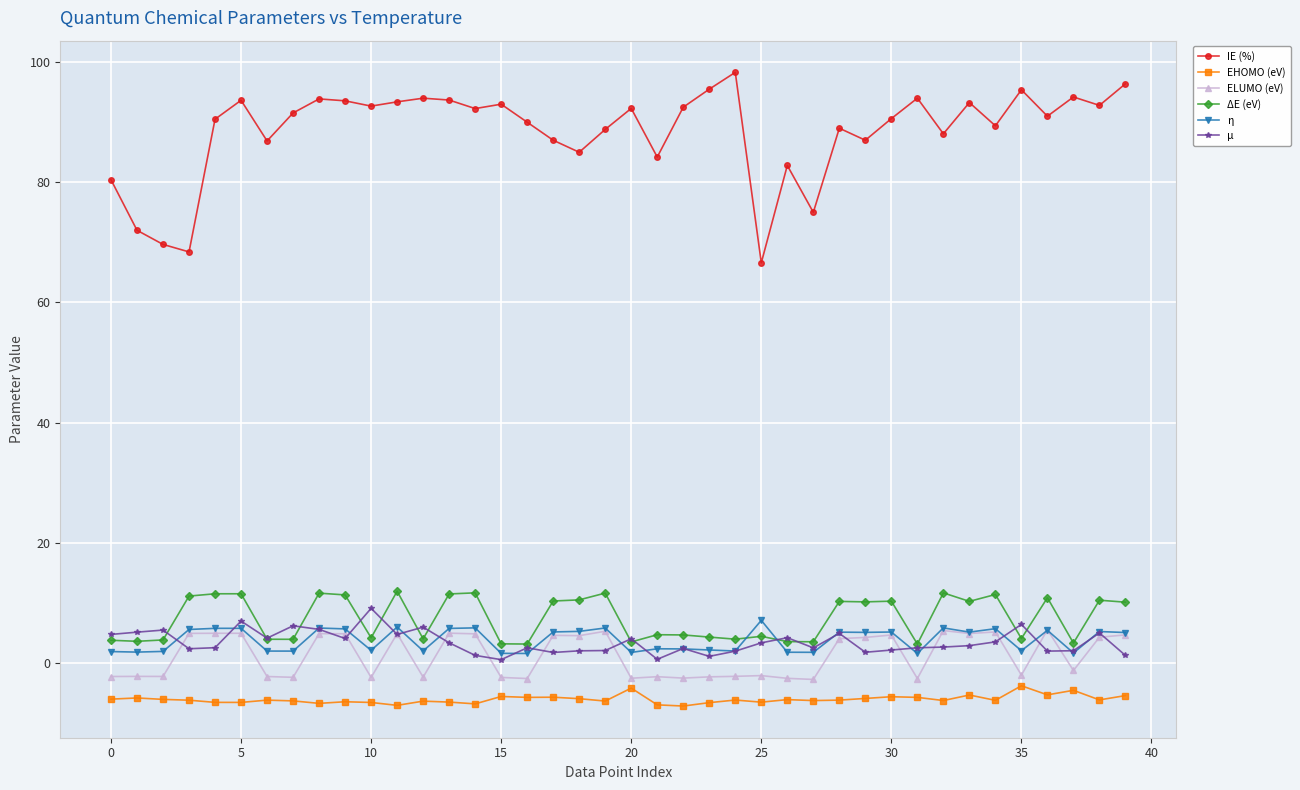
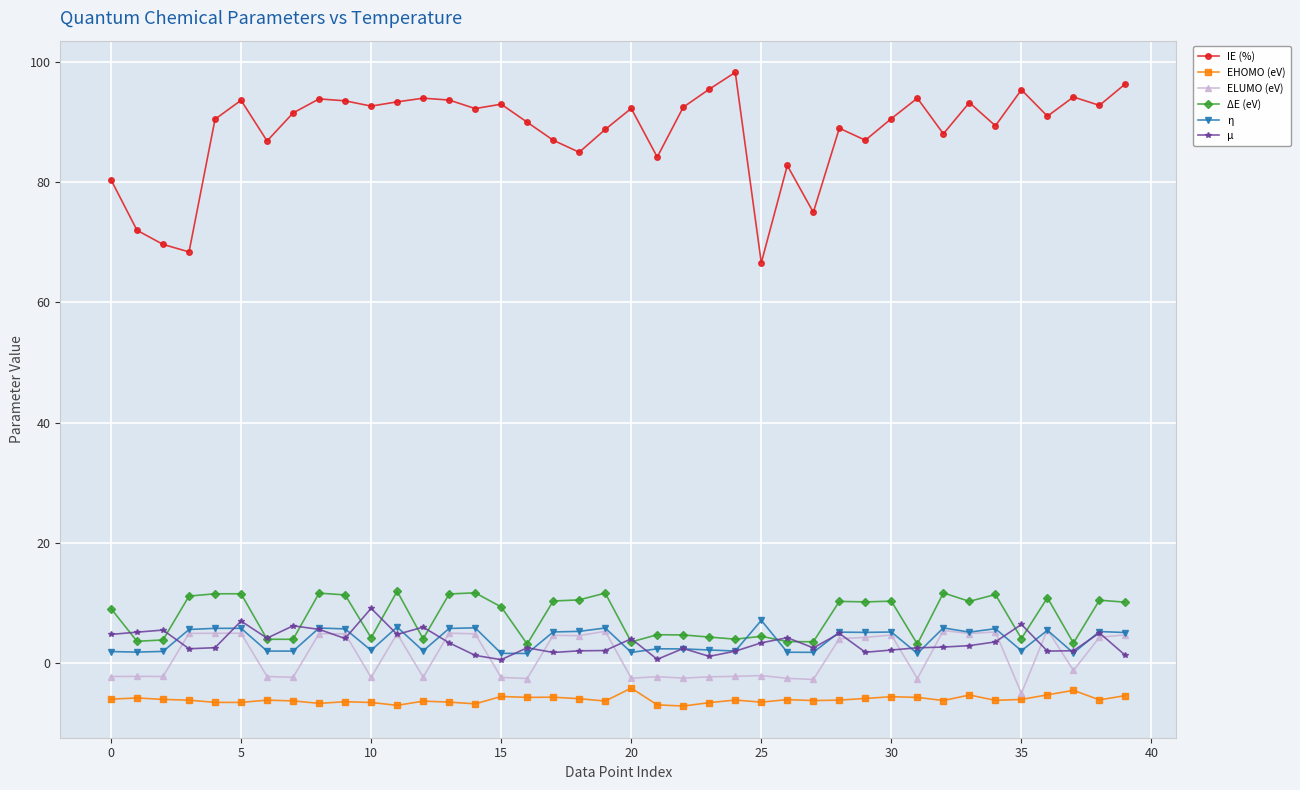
  {
    "IE (%)": {
      "0": 80,
      "5": 94,
      "10": 93,
      "15": 93,
      "20": 92,
      "25": 67,
      "30": 91,
      "35": 95
    },
    "EHOMO (eV)": {
      "0": -6,
      "5": -7,
      "10": -7,
      "15": -6,
      "20": -4,
      "25": -7,
      "30": -6,
-     "35": -4
+     "35": -6
    },
    "ELUMO (eV)": {
      "0": -2,
      "5": 5,
      "10": -2,
      "15": -2,
      "20": -3,
      "25": -2,
      "30": 5,
-     "35": -2
+     "35": -5
    },
    "ΔΕ (eV)": {
-     "0": 4,
+     "0": 9,
      "5": 12,
      "10": 4,
-     "15": 3,
+     "15": 9,
      "20": 3,
      "25": 4,
      "30": 10,
      "35": 4
    },
    "η": {
      "0": 2,
      "5": 6,
      "10": 2,
      "15": 2,
      "20": 2,
      "25": 7,
      "30": 5,
      "35": 2
    },
    "µ": {
      "0": 5,
      "5": 7,
      "10": 9,
      "15": 1,
      "20": 4,
      "25": 3,
      "30": 2,
      "35": 6
    }
  }
